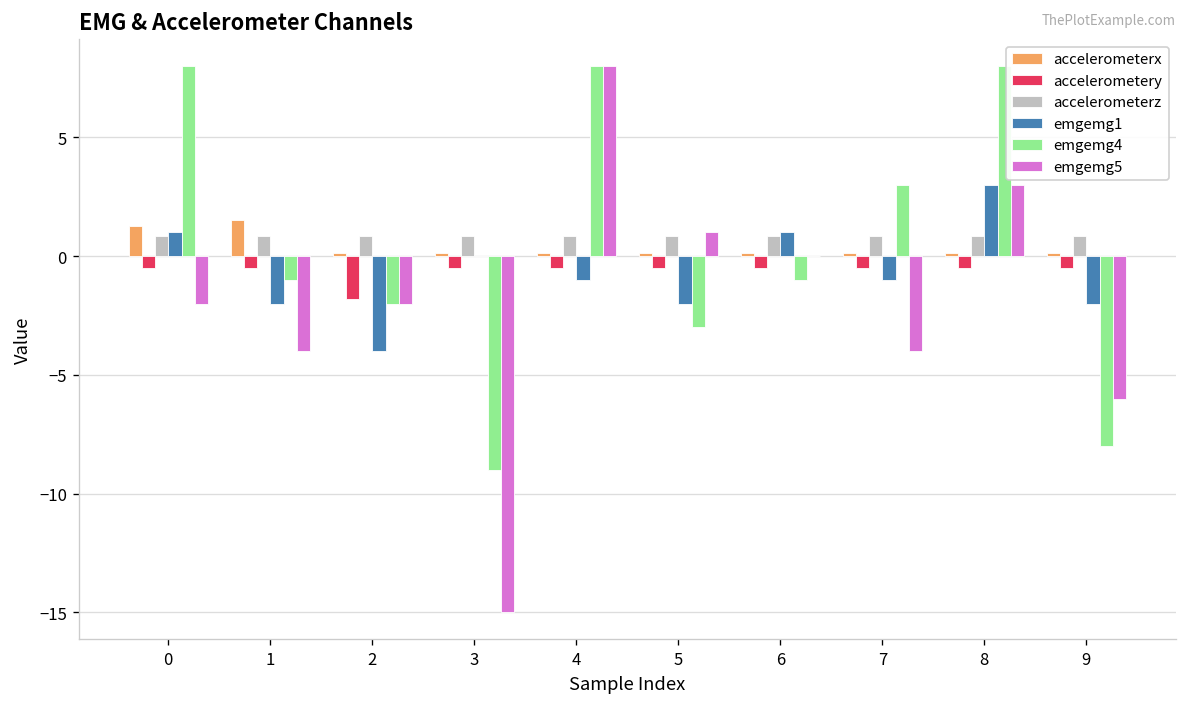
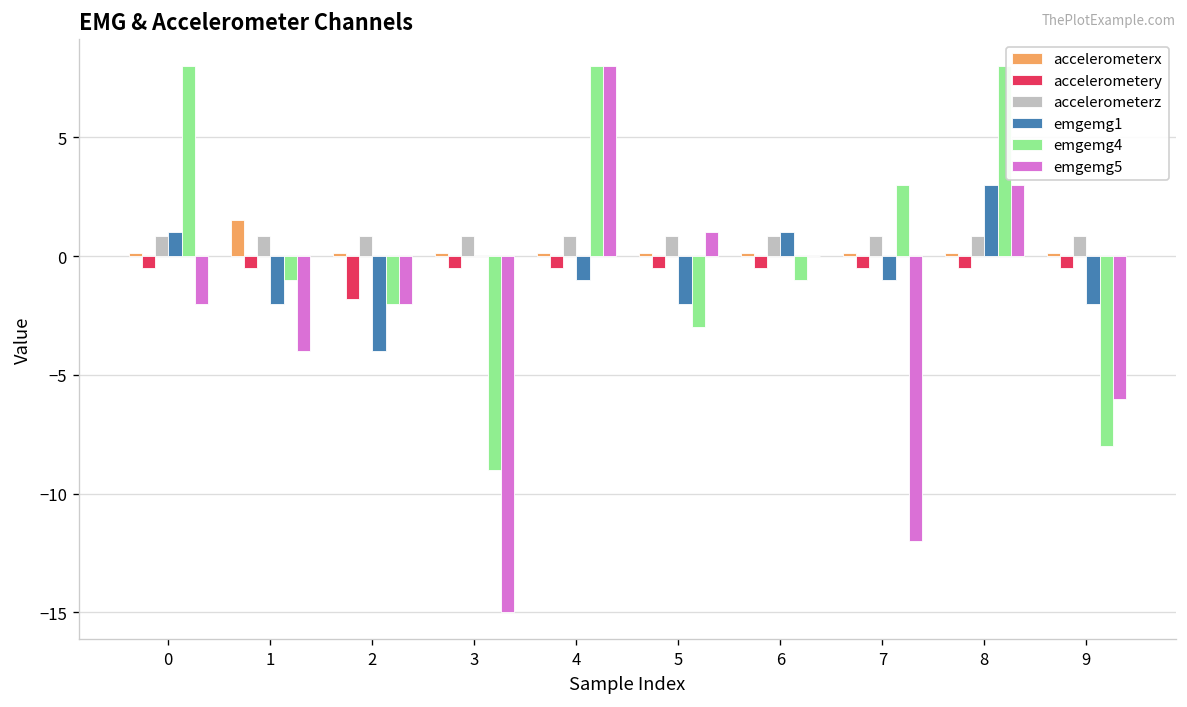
  {
    "accelerometerx": {
-     "0": 1.3,
+     "0": 0.1,
      "1": 1.5,
      "2": 0.1,
      "3": 0.1,
      "4": 0.2,
      "5": 0.1,
      "6": 0.1,
      "7": 0.1,
      "8": 0.1,
      "9": 0.1
    },
    "accelerometery": {
      "0": -0.5,
      "1": -0.5,
      "2": -1.8,
      "3": -0.5,
      "4": -0.5,
      "5": -0.5,
      "6": -0.5,
      "7": -0.5,
      "8": -0.5,
      "9": -0.5
    },
    "accelerometerz": {
      "0": 0.9,
      "1": 0.9,
      "2": 0.9,
      "3": 0.9,
      "4": 0.9,
      "5": 0.9,
      "6": 0.9,
      "7": 0.9,
      "8": 0.9,
      "9": 0.9
    },
    "emgemg1": {
      "0": 1.0,
      "1": -2.0,
      "2": -4.0,
      "3": 0.0,
      "4": -1.0,
      "5": -2.0,
      "6": 1.0,
      "7": -1.0,
      "8": 3.0,
      "9": -2.0
    },
    "emgemg4": {
      "0": 8.0,
      "1": -1.0,
      "2": -2.0,
      "3": -9.0,
      "4": 8.0,
      "5": -3.0,
      "6": -1.0,
      "7": 3.0,
      "8": 8.0,
      "9": -8.0
    },
    "emgemg5": {
      "0": -2,
      "1": -4,
      "2": -2,
      "3": -15,
      "4": 8,
      "5": 1,
      "6": 0,
-     "7": -4,
+     "7": -12,
      "9": -6
    }
  }
